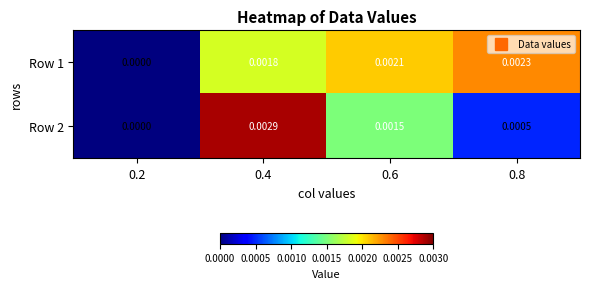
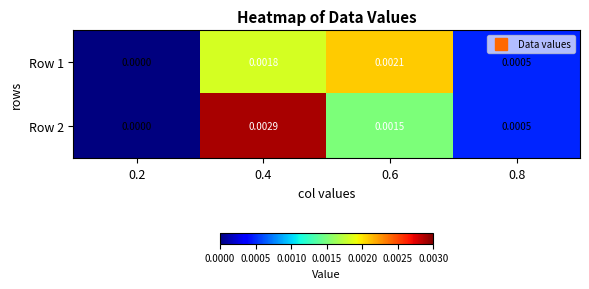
  {
    "Row 1": {
      "0.2": 0.0000,
      "0.4": 0.0018,
      "0.6": 0.0021,
-     "0.8": 0.0023
+     "0.8": 0.0005
    },
    "Row 2": {
      "0.2": 0.0000,
      "0.4": 0.0029,
      "0.6": 0.0015,
      "0.8": 0.0005
    }
  }
